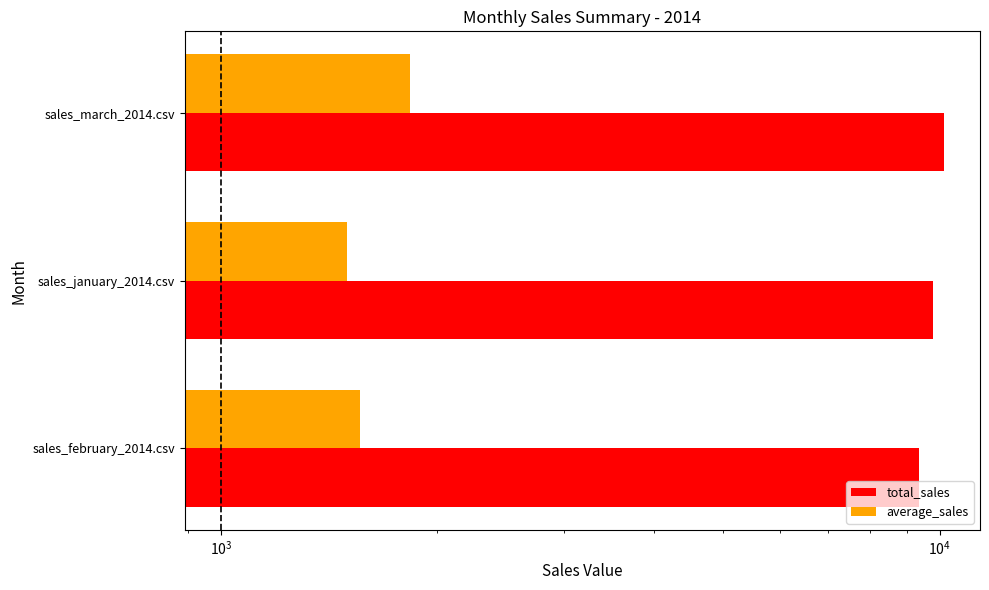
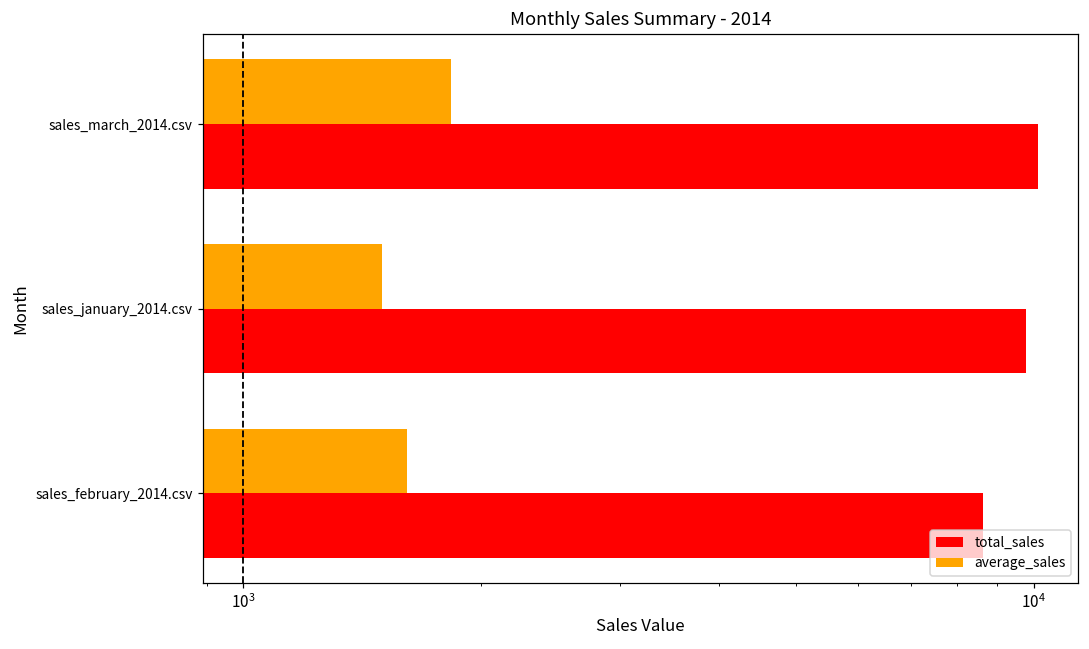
  {
    "total_sales": {
      "sales_march_2014.csv": 10100,
      "sales_january_2014.csv": 9800,
-     "sales_february_2014.csv": 9400
+     "sales_february_2014.csv": 8600
    },
    "average_sales": {
      "sales_march_2014.csv": 1830,
      "sales_january_2014.csv": 1500,
-     "sales_february_2014.csv": 1560
+     "sales_february_2014.csv": 1610
    }
  }
